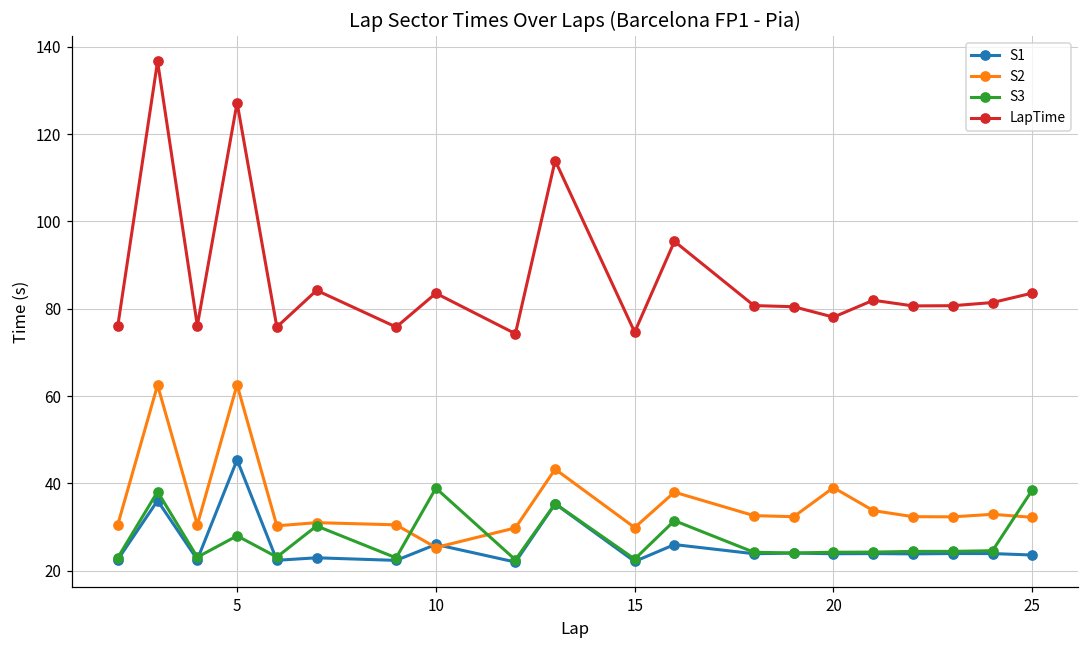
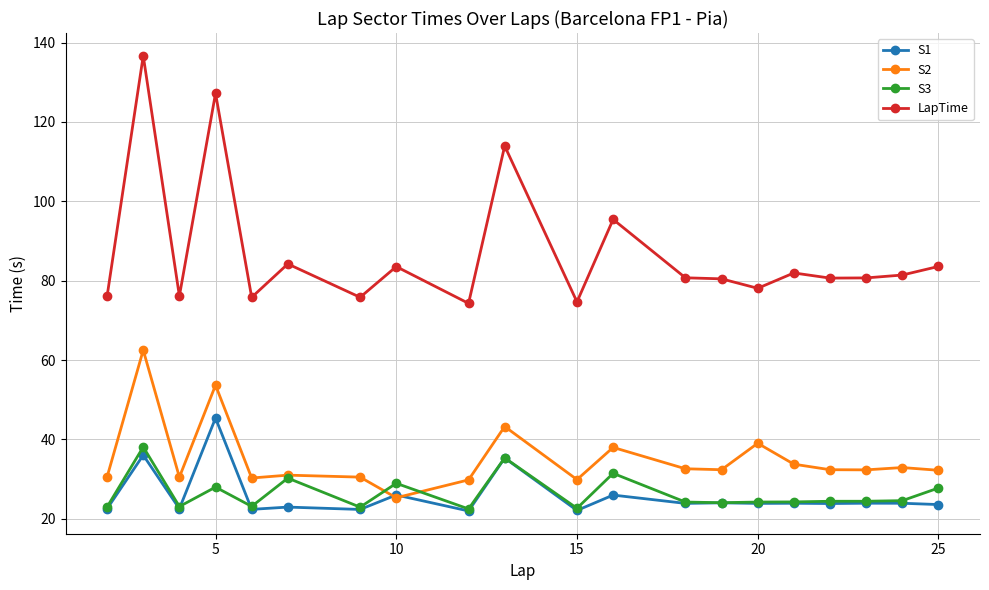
  {
    "S1": {
      "5": 45,
      "10": 26,
      "25": 24
    },
    "S2": {
-     "5": 63,
+     "5": 54,
      "10": 25,
      "15": 30,
      "20": 39,
      "25": 32
    },
    "S3": {
      "5": 28,
-     "10": 39,
-     "25": 38
+     "10": 29,
+     "25": 28
    },
    "LapTime": {
      "5": 127,
      "10": 84,
      "15": 75,
      "20": 78,
      "25": 84
    }
  }
